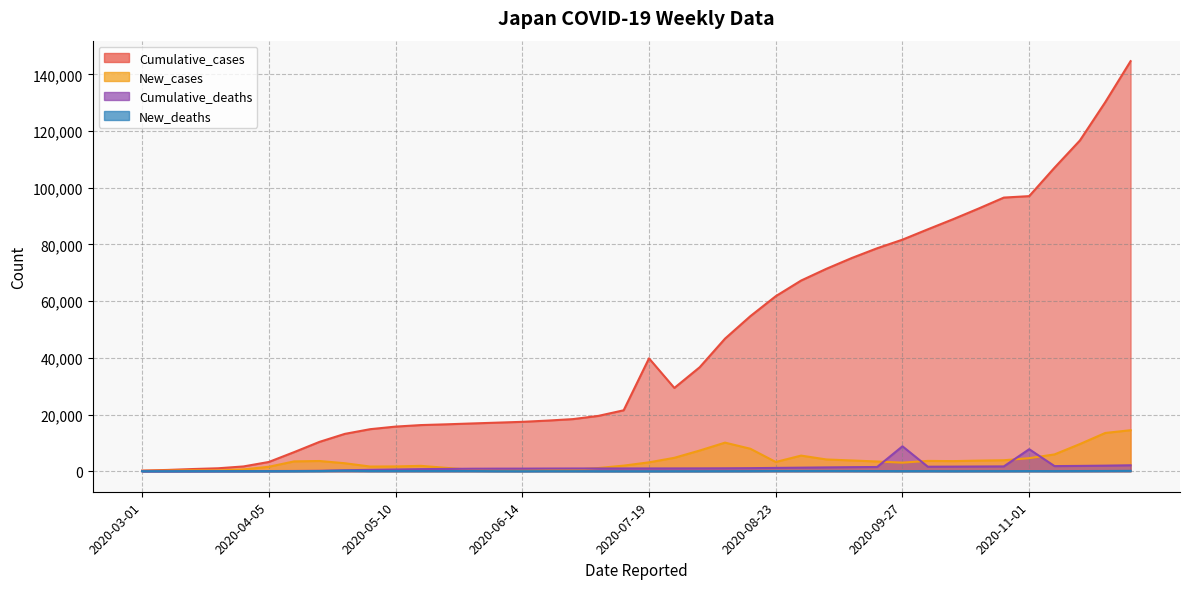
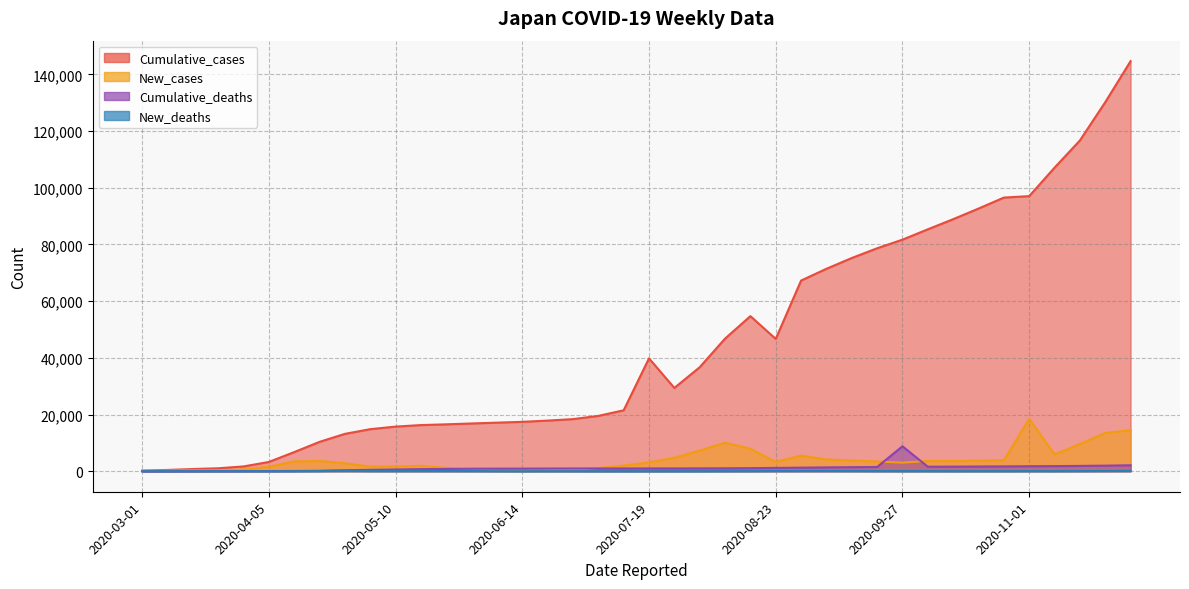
  {
    "Cumulative_cases": {
      "2020-04-05": "3,000",
      "2020-05-10": "16,000",
      "2020-06-14": "17,000",
      "2020-07-19": "40,000",
-     "2020-08-23": "62,000",
+     "2020-08-23": "47,000",
      "2020-09-27": "82,000",
      "2020-11-01": "97,000"
    },
    "New_cases": {
      "2020-04-05": "2,000",
      "2020-05-10": "2,000",
      "2020-07-19": "3,000",
      "2020-08-23": "3,000",
      "2020-09-27": "3,000",
-     "2020-11-01": "5,000"
+     "2020-11-01": "18,000"
    },
    "Cumulative_deaths": {
      "2020-07-19": "1,000",
      "2020-08-23": "1,000",
      "2020-09-27": "9,000",
-     "2020-11-01": "8,000"
+     "2020-11-01": "2,000"
    },
    "New_deaths": {
      "2020-07-19": "0",
      "2020-08-23": "0",
      "2020-09-27": "0",
      "2020-11-01": "0"
    }
  }
